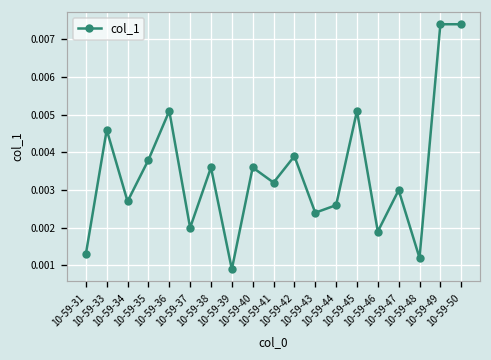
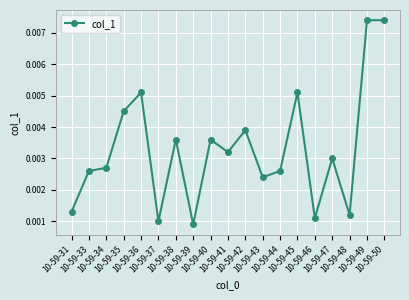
  {
    "10-59-31": 0.0013,
-   "10-59-33": 0.0046,
+   "10-59-33": 0.0026,
    "10-59-34": 0.0027,
-   "10-59-35": 0.0038,
+   "10-59-35": 0.0045,
    "10-59-36": 0.0051,
-   "10-59-37": 0.002,
+   "10-59-37": 0.001,
    "10-59-38": 0.0036,
    "10-59-39": 0.0009,
    "10-59-40": 0.0036,
    "10-59-41": 0.0032,
    "10-59-42": 0.0039,
    "10-59-43": 0.0024,
    "10-59-44": 0.0026,
    "10-59-45": 0.0051,
-   "10-59-46": 0.0019,
+   "10-59-46": 0.0011,
    "10-59-47": 0.0030,
    "10-59-48": 0.0012,
    "10-59-49": 0.0074,
    "10-59-50": 0.0074
  }
